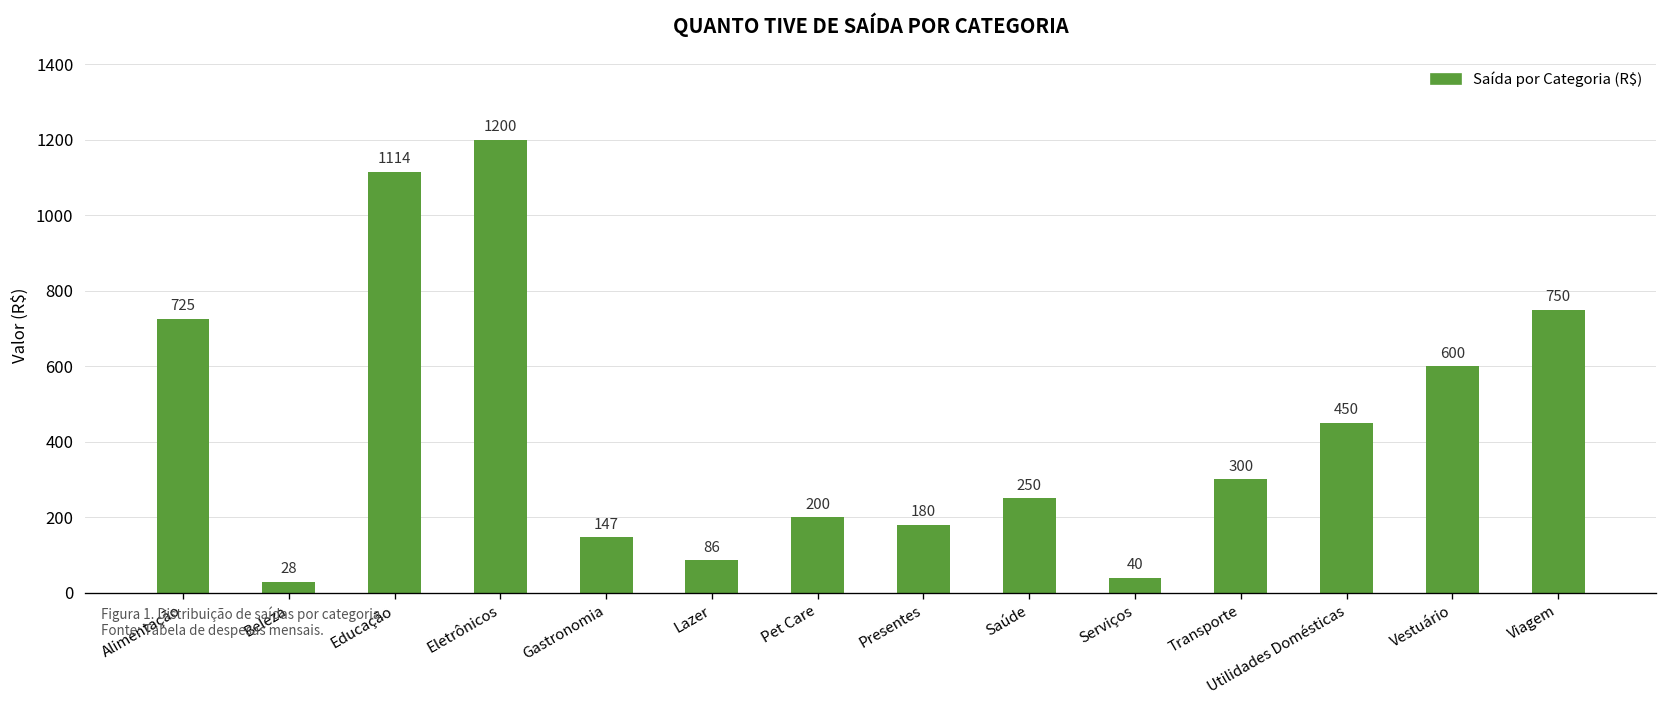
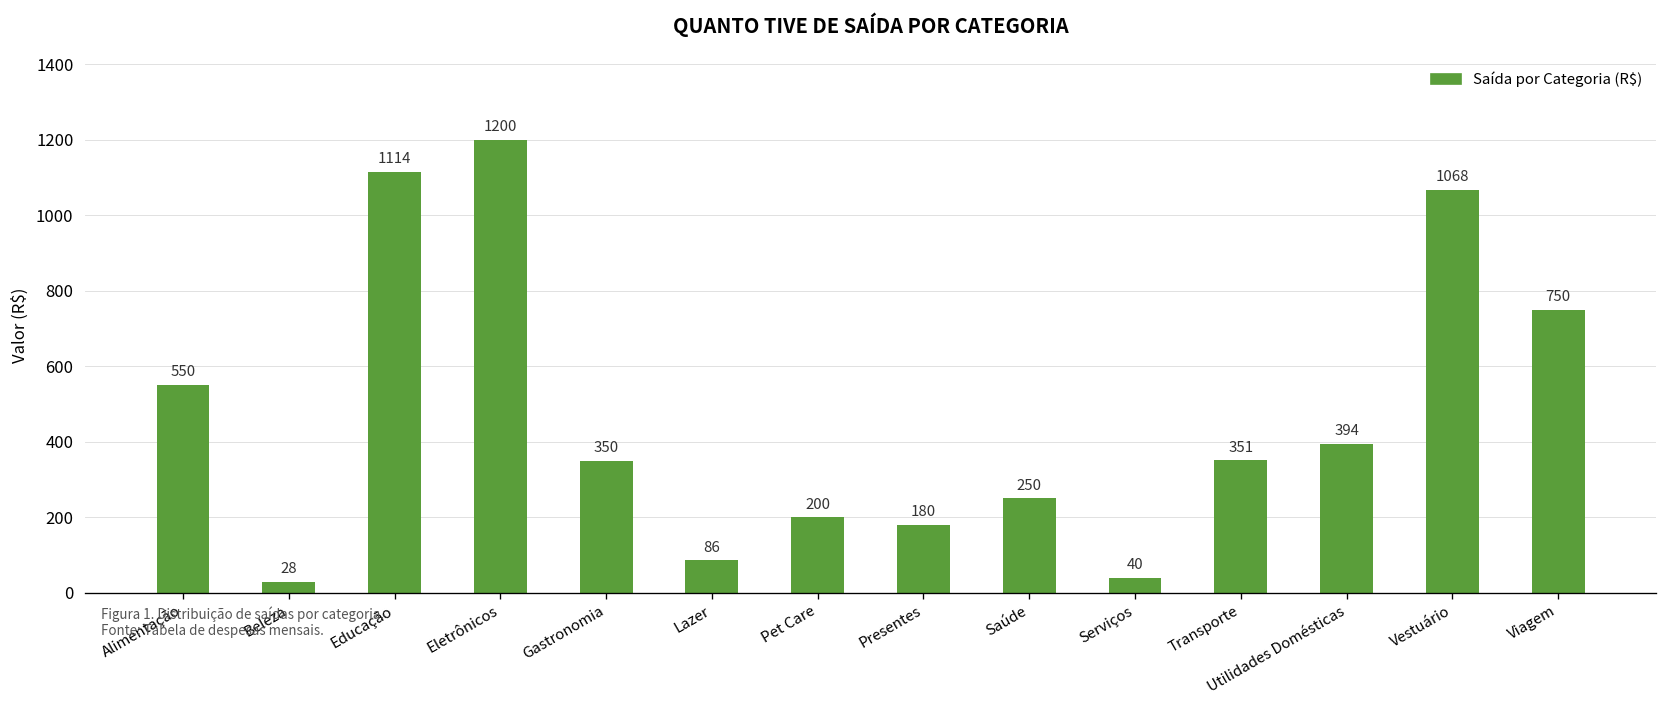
  {
-   "Alimentação": 725,
+   "Alimentação": 550,
    "Beleza": 28,
    "Educação": 1114,
    "Eletrônicos": 1200,
-   "Gastronomia": 147,
+   "Gastronomia": 350,
    "Lazer": 86,
    "Pet Care": 200,
    "Presentes": 180,
    "Saúde": 250,
    "Serviços": 40,
-   "Transporte": 300,
-   "Utilidades Domésticas": 450,
-   "Vestuário": 600,
+   "Transporte": 351,
+   "Utilidades Domésticas": 394,
+   "Vestuário": 1068,
    "Viagem": 750
  }
